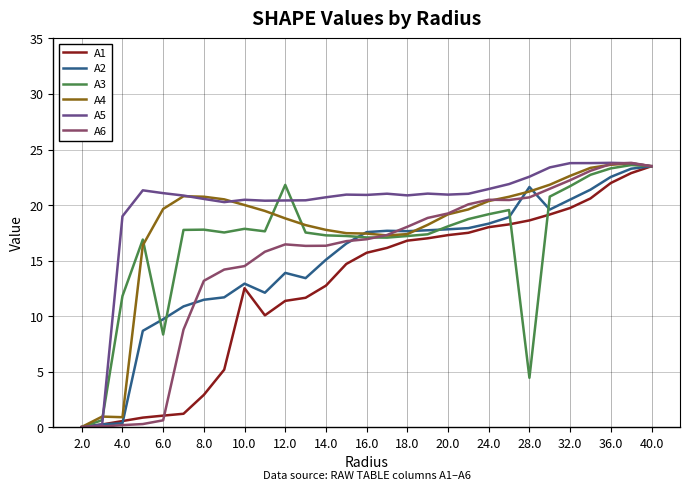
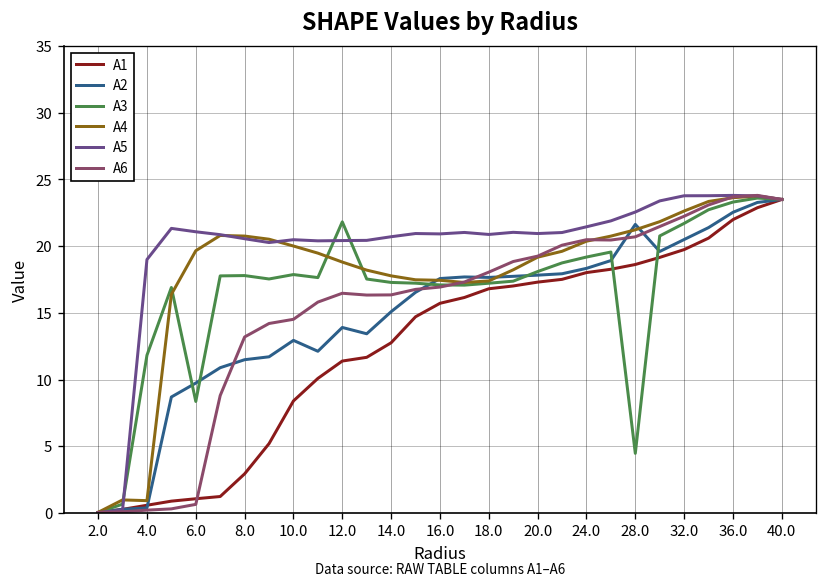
  {
    "A1": {
      "6.0": 1.1,
      "8.0": 2.9,
-     "10.0": 12.5,
+     "10.0": 8.4,
      "12.0": 11.4,
      "14.0": 12.8,
      "16.0": 15.7,
      "18.0": 16.8,
      "20.0": 17.3,
      "24.0": 18.0,
      "28.0": 18.6,
      "32.0": 19.7,
      "36.0": 22.0
    },
    "A2": {
      "6.0": 9.7,
      "8.0": 11.5,
      "10.0": 12.9,
      "12.0": 13.9,
      "14.0": 15.1,
      "18.0": 17.7,
      "20.0": 17.8,
      "24.0": 18.3,
      "28.0": 21.6,
      "32.0": 20.5,
      "36.0": 22.5
    },
    "A3": {
      "4.0": 11.8,
      "6.0": 8.4,
      "8.0": 17.8,
      "10.0": 17.9,
      "12.0": 21.8,
      "14.0": 17.3,
      "20.0": 18.1,
      "24.0": 19.2,
      "28.0": 4.5,
      "32.0": 21.7,
      "36.0": 23.3
    },
    "A4": {
      "4.0": 0.9,
      "6.0": 19.7,
      "10.0": 20.0,
      "12.0": 18.8,
      "14.0": 17.8,
      "28.0": 21.2,
      "32.0": 22.6
    }
  }
